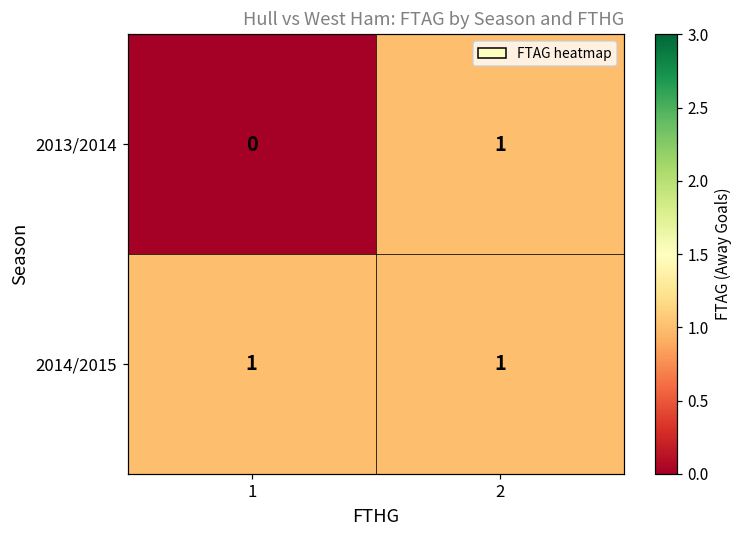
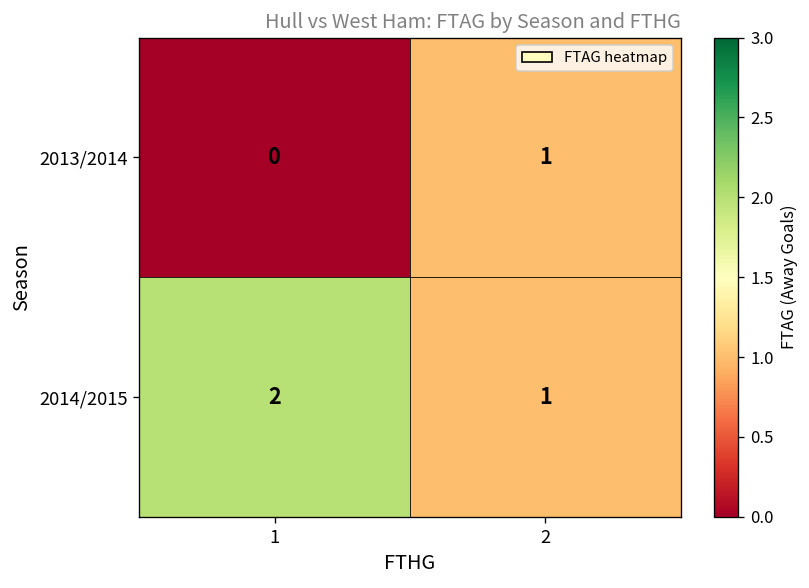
  {
    "2013/2014": {
      "1": 0,
      "2": 1
    },
    "2014/2015": {
-     "1": 1,
+     "1": 2,
      "2": 1
    }
  }
